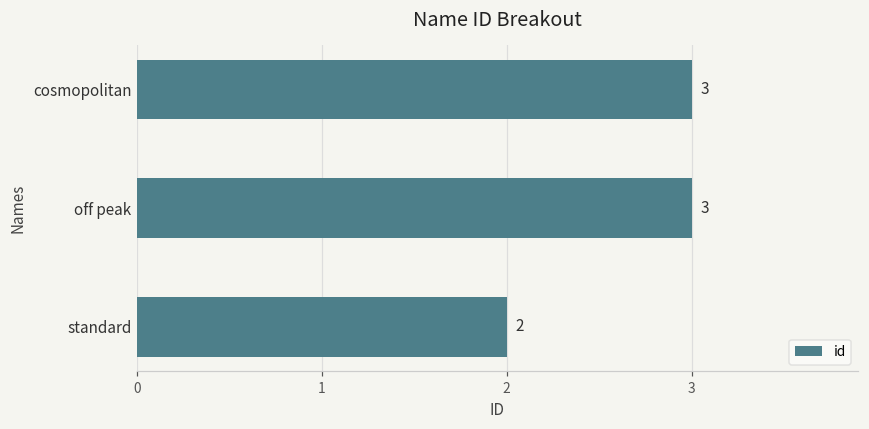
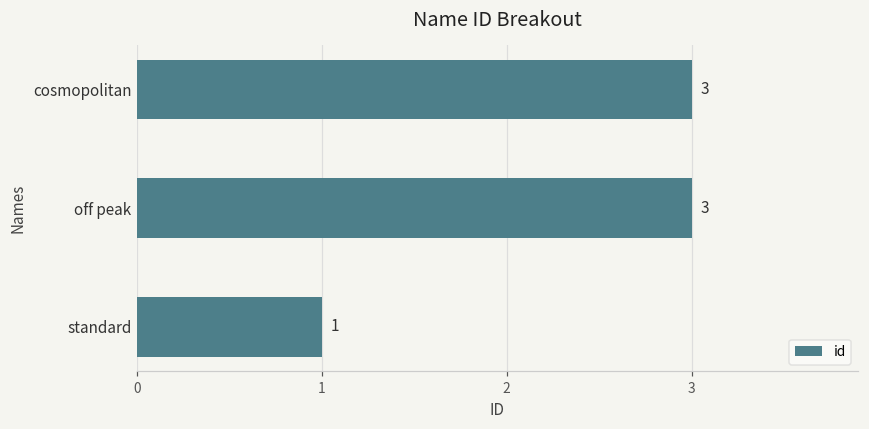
  {
    "cosmopolitan": 3,
    "off peak": 3,
-   "standard": 2
+   "standard": 1
  }
